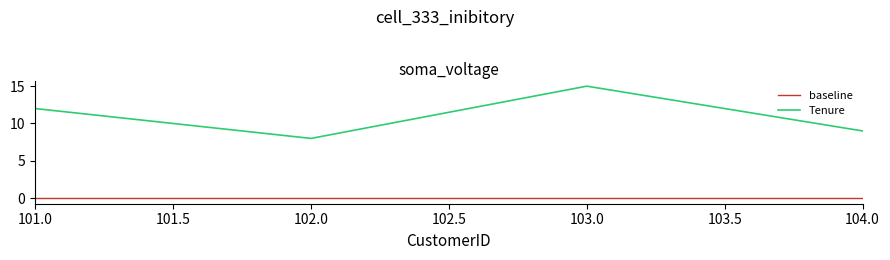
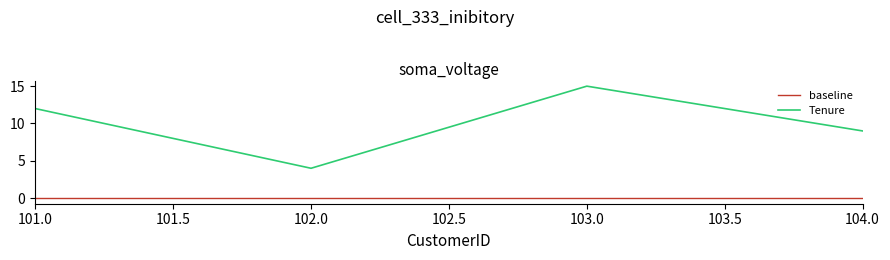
  {
    "baseline": {
      "101.0": 0,
      "102.0": 0,
      "103.0": 0,
      "104.0": 0
    },
    "Tenure": {
      "101.0": 12,
-     "102.0": 8,
+     "102.0": 4,
      "103.0": 15,
      "104.0": 9
    }
  }
